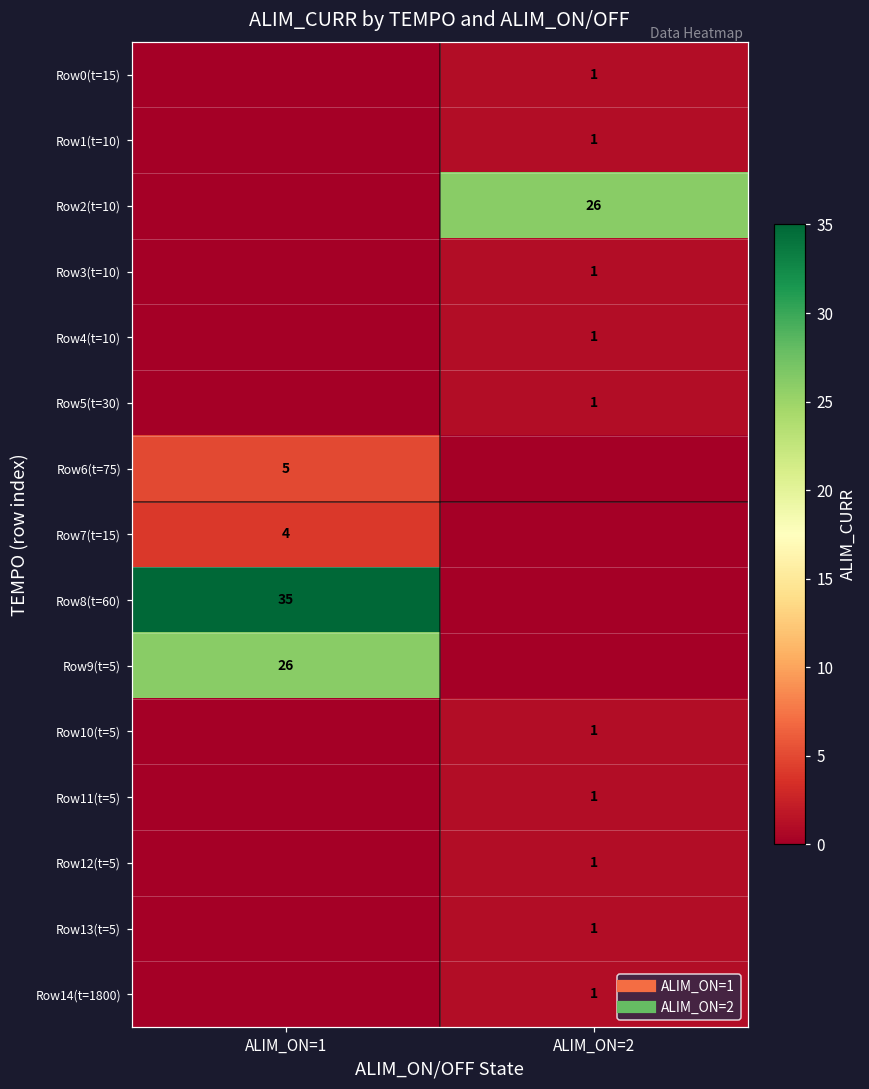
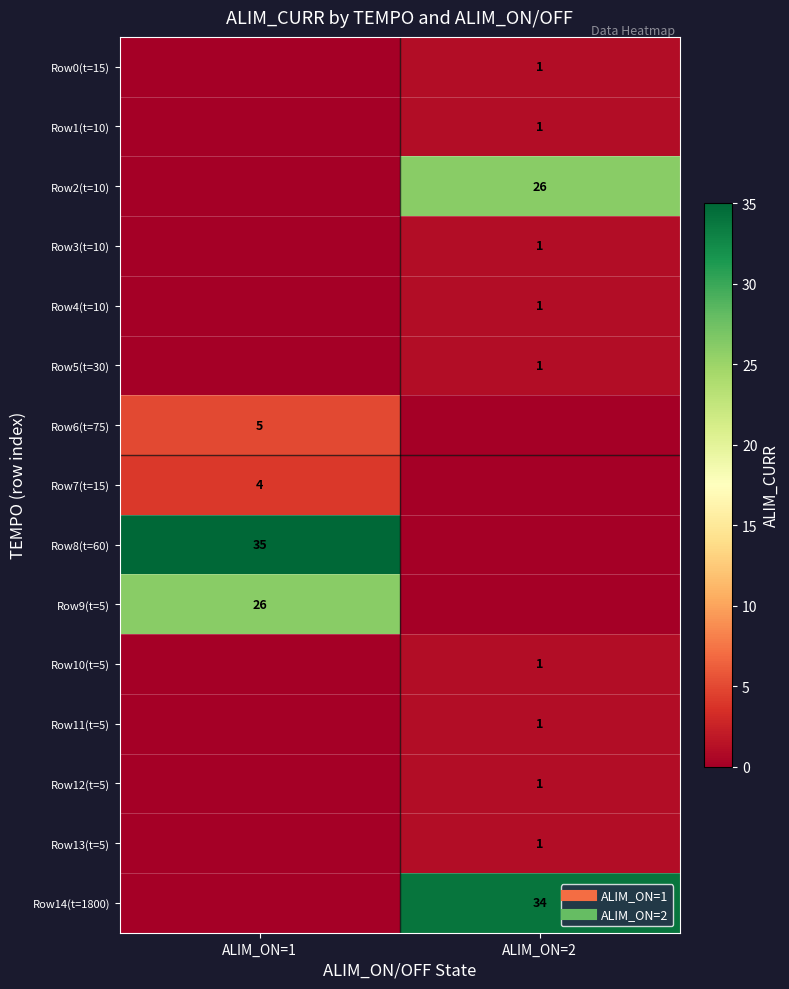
  {
    "Row0(t=15)": {
      "ALIM_ON=2": 1
    },
    "Row1(t=10)": {
      "ALIM_ON=2": 1
    },
    "Row2(t=10)": {
      "ALIM_ON=2": 26
    },
    "Row3(t=10)": {
      "ALIM_ON=2": 1
    },
    "Row4(t=10)": {
      "ALIM_ON=2": 1
    },
    "Row5(t=30)": {
      "ALIM_ON=2": 1
    },
    "Row6(t=75)": {
      "ALIM_ON=1": 5
    },
    "Row7(t=15)": {
      "ALIM_ON=1": 4
    },
    "Row8(t=60)": {
      "ALIM_ON=1": 35
    },
    "Row9(t=5)": {
      "ALIM_ON=1": 26
    },
    "Row10(t=5)": {
      "ALIM_ON=2": 1
    },
    "Row11(t=5)": {
      "ALIM_ON=2": 1
    },
    "Row12(t=5)": {
      "ALIM_ON=2": 1
    },
    "Row13(t=5)": {
      "ALIM_ON=2": 1
    },
    "Row14(t=1800)": {
-     "ALIM_ON=2": 1
+     "ALIM_ON=2": 34
    }
  }
